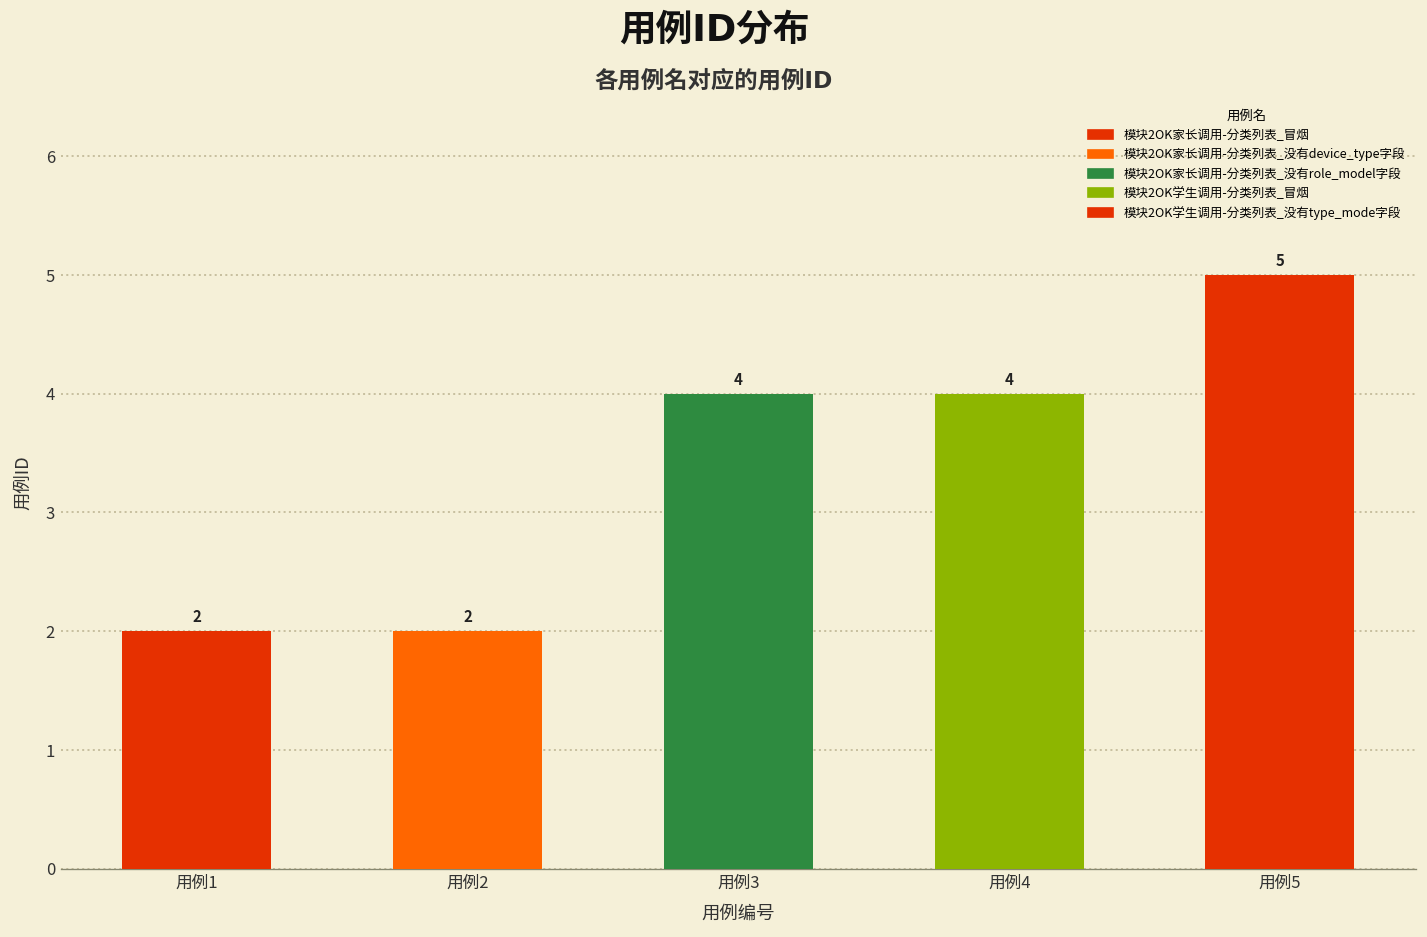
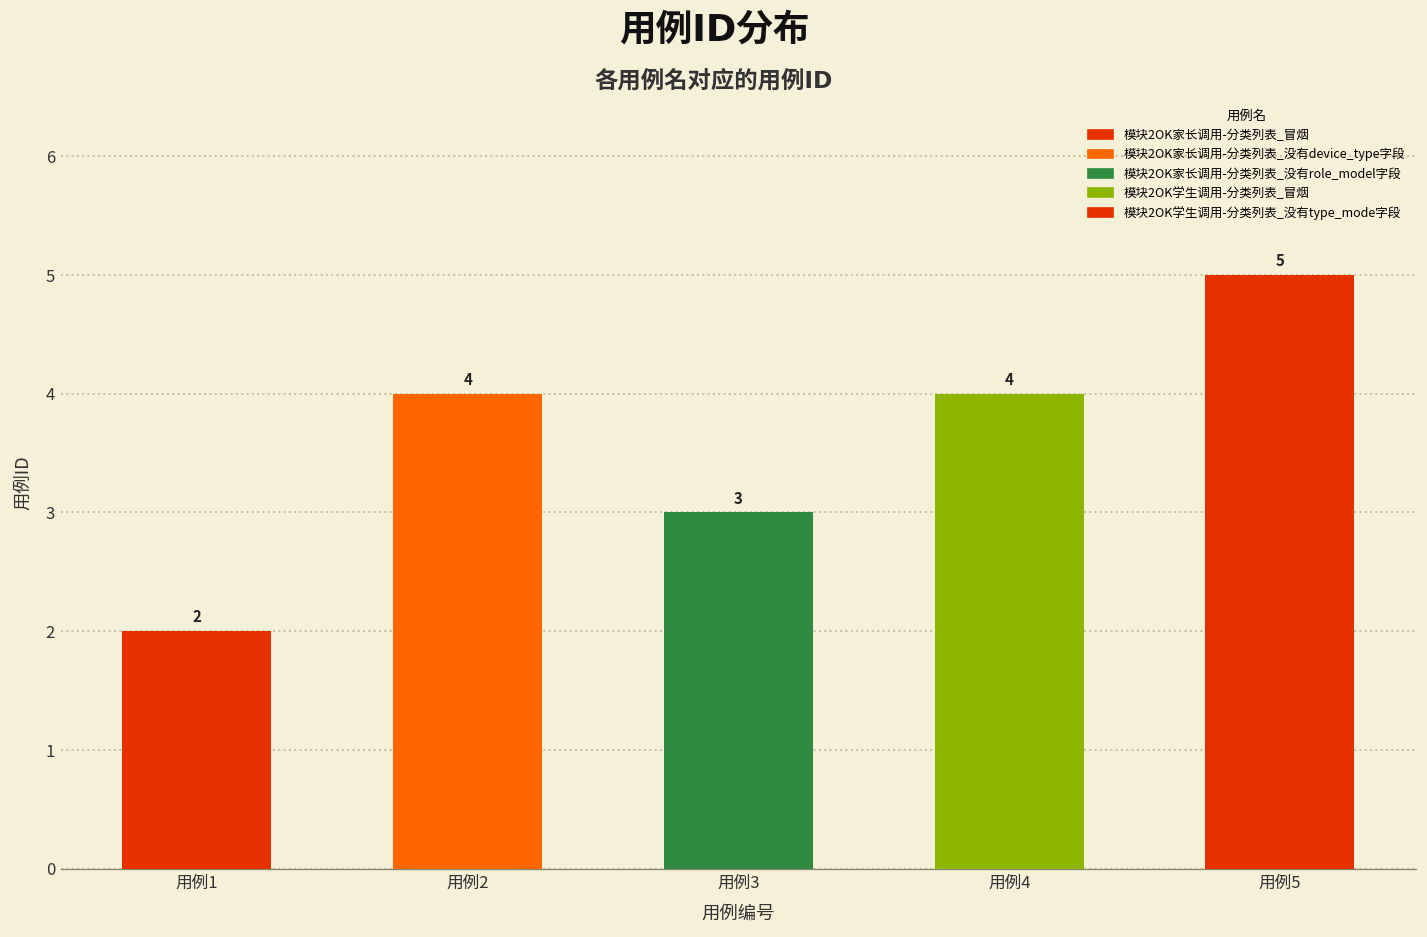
  {
    "用例1": 2,
-   "用例2": 2,
-   "用例3": 4,
+   "用例2": 4,
+   "用例3": 3,
    "用例4": 4,
    "用例5": 5
  }
